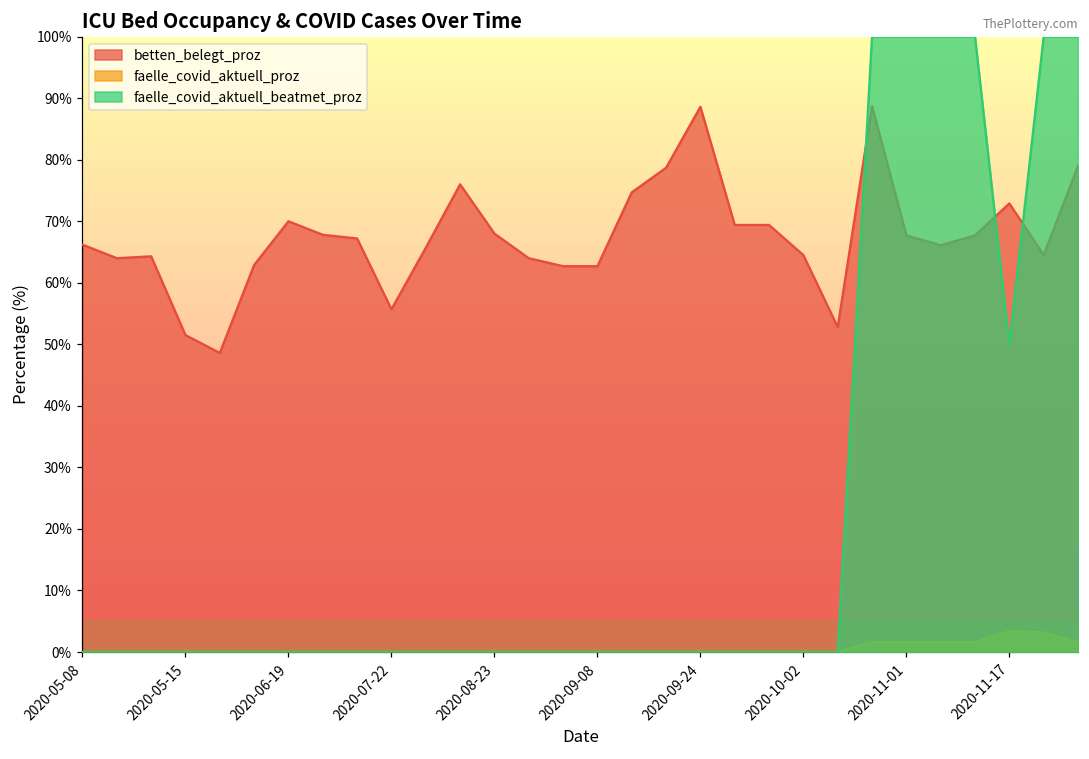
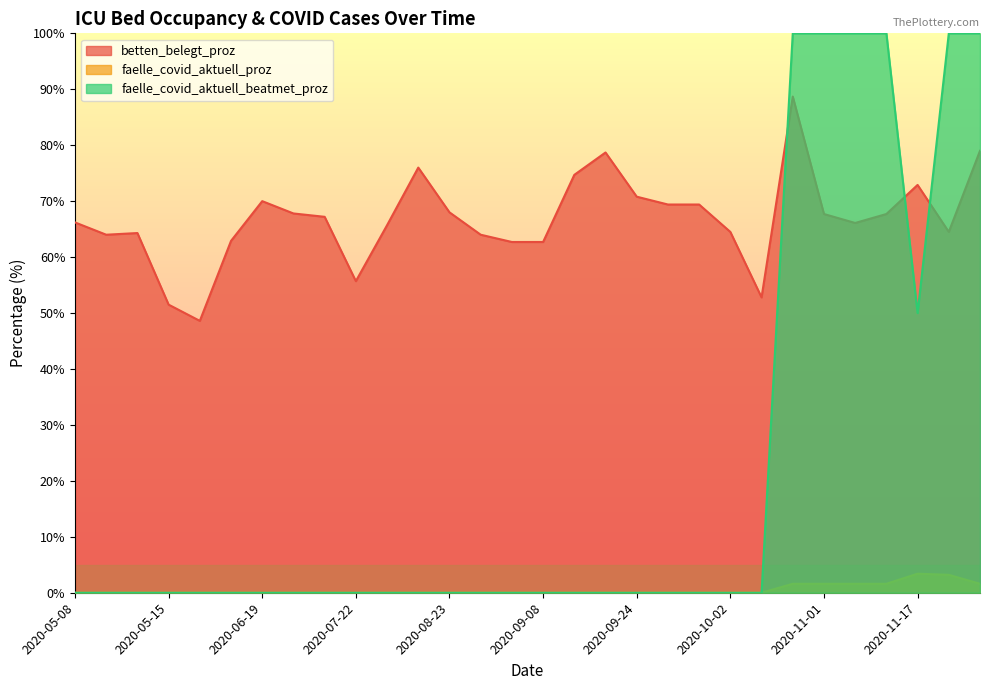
  {
    "betten_belegt_proz": {
      "2020-06-19": "70%",
-     "2020-09-24": "89%",
+     "2020-09-24": "71%",
      "2020-10-02": "65%"
    }
  }
